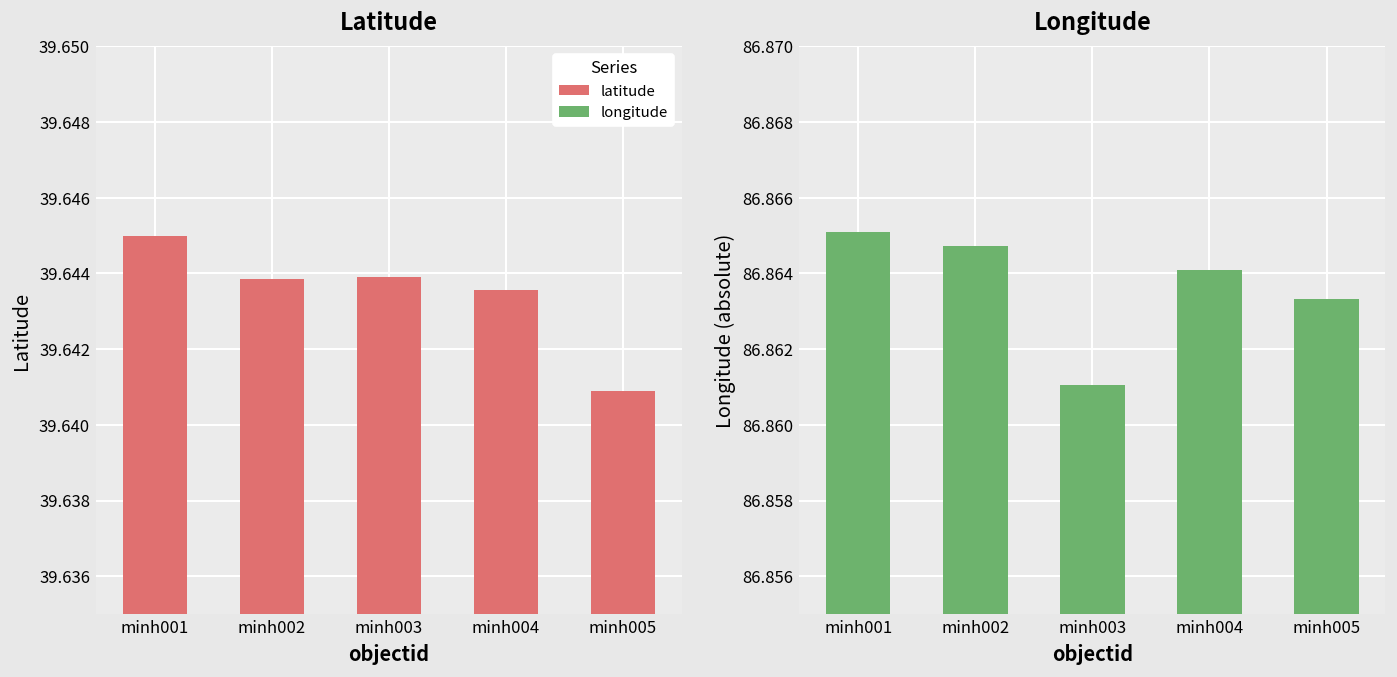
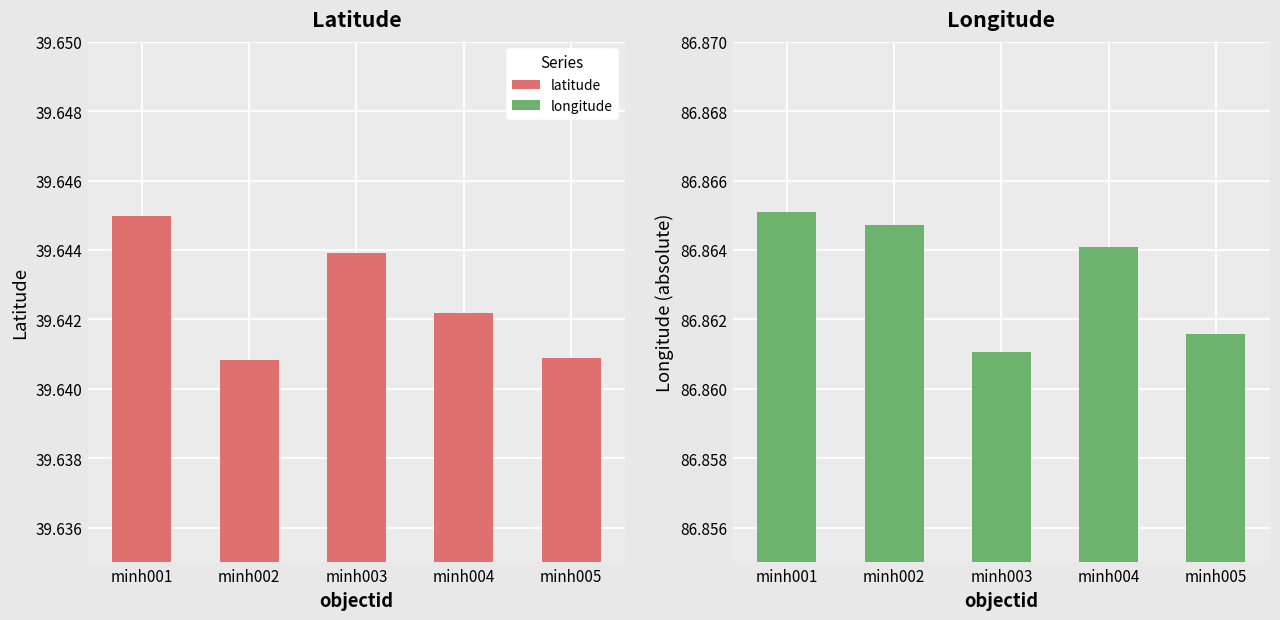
  {
    "Latitude": {
      "minh001": 39.6450,
-     "minh002": 39.6439,
+     "minh002": 39.6408,
      "minh003": 39.6439,
-     "minh004": 39.6436,
+     "minh004": 39.6422,
      "minh005": 39.6409
    },
    "Longitude": {
      "minh001": 86.8651,
      "minh002": 86.8647,
      "minh003": 86.8611,
      "minh004": 86.8641,
-     "minh005": 86.8633
+     "minh005": 86.8616
    }
  }
